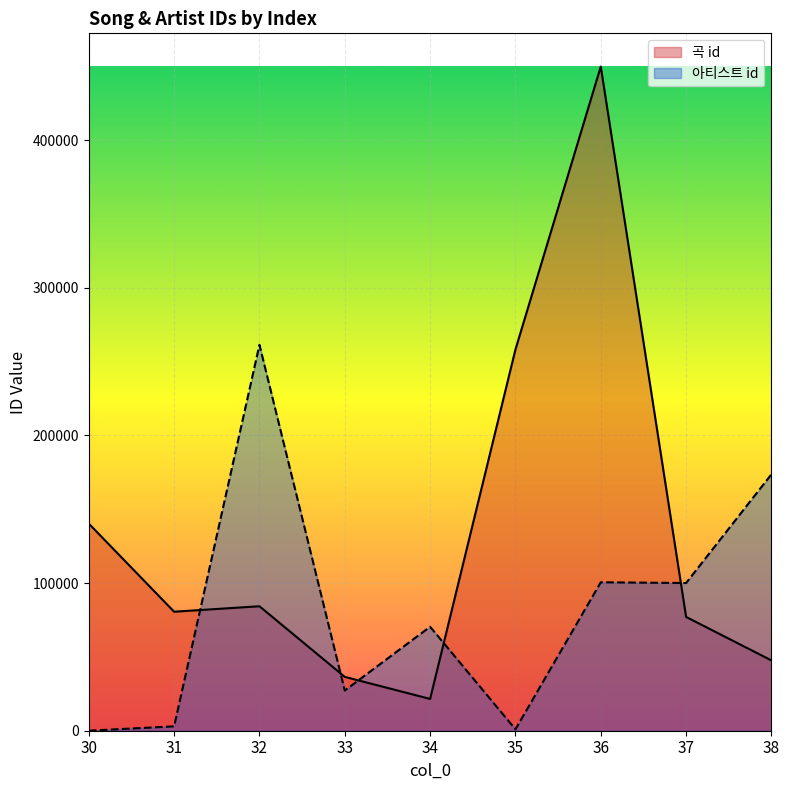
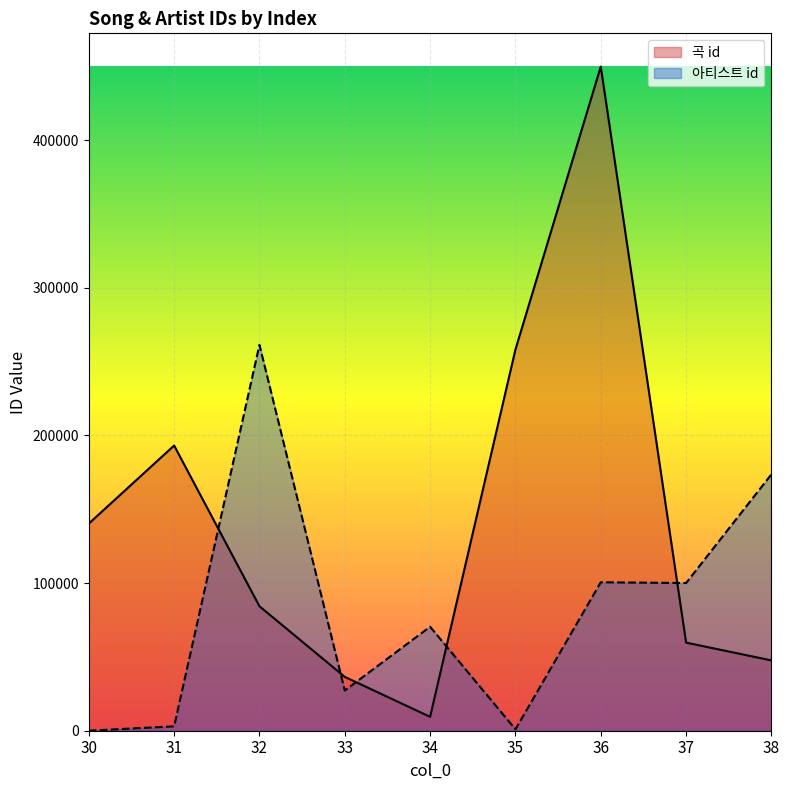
  {
    "곡 id": {
      "30": 140000,
-     "31": 81000,
+     "31": 193000,
      "32": 84000,
      "33": 36000,
-     "34": 22000,
+     "34": 9000,
      "35": 258000,
      "36": 450000,
-     "37": 77000,
+     "37": 60000,
      "38": 48000
    },
    "아티스트 id": {
      "30": 0,
      "31": 3000,
      "32": 261000,
      "33": 27000,
      "34": 70000,
      "35": 1000,
      "36": 101000,
      "37": 100000,
      "38": 174000
    }
  }
